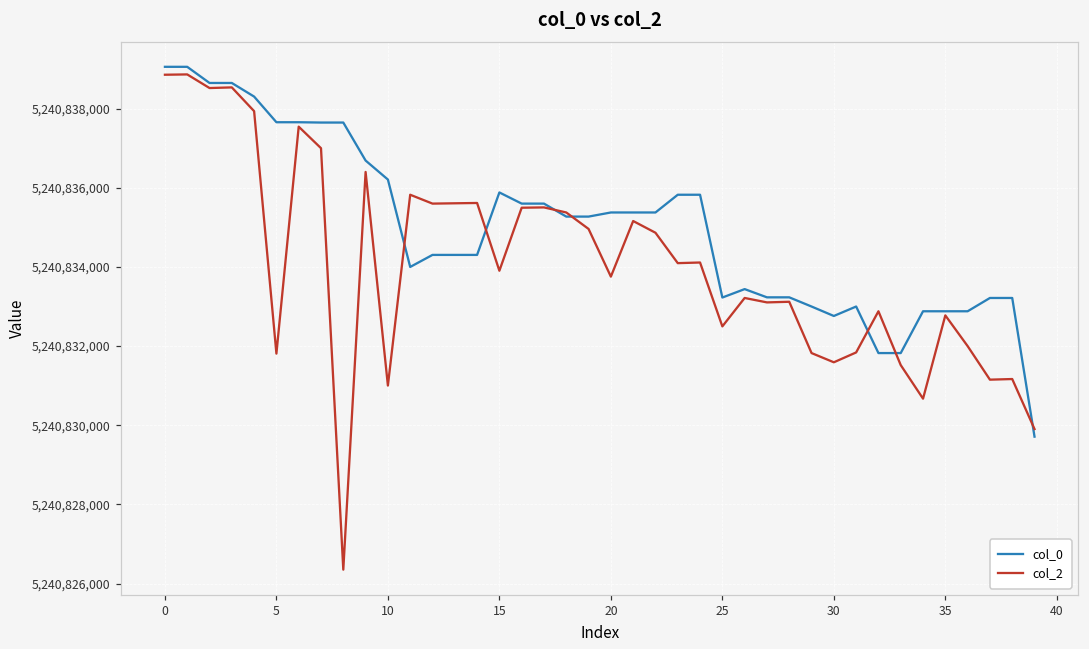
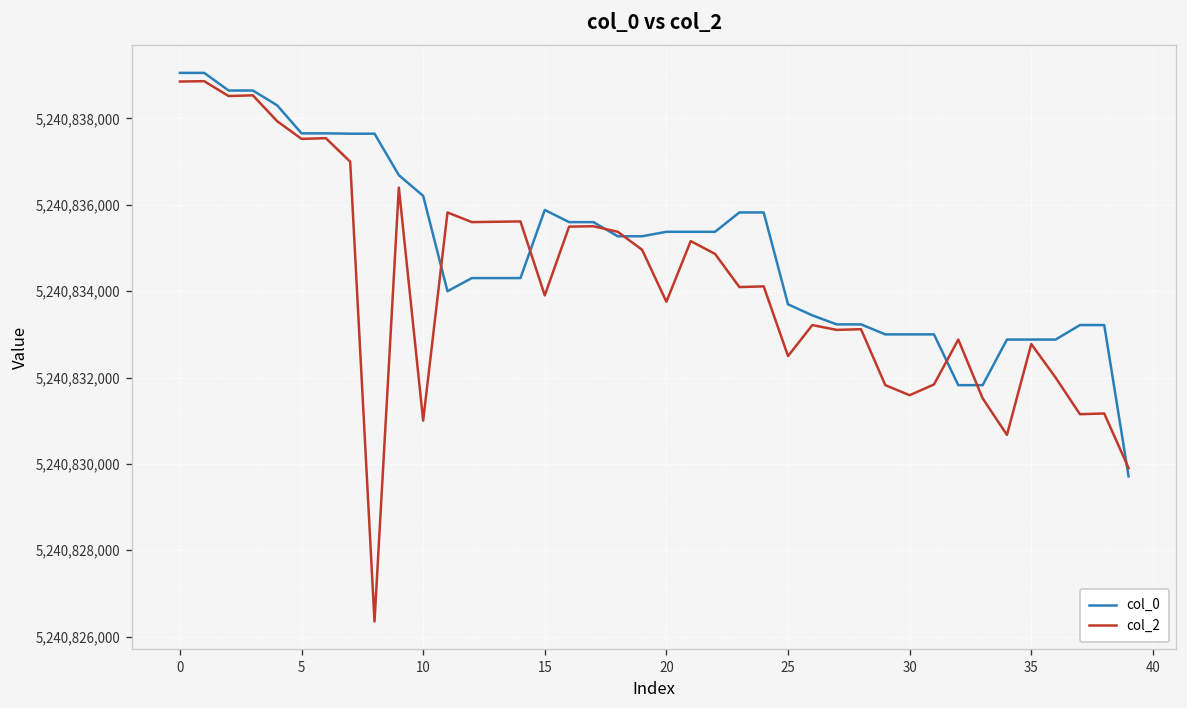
  {
    "col_0": {
      "0": "5,240,839,100",
      "5": "5,240,837,700",
      "10": "5,240,836,200",
      "15": "5,240,835,900",
      "20": "5,240,835,400",
-     "25": "5,240,833,200",
-     "30": "5,240,832,800",
+     "25": "5,240,833,700",
+     "30": "5,240,833,000",
      "35": "5,240,832,900"
    },
    "col_2": {
      "0": "5,240,838,900",
-     "5": "5,240,831,800",
+     "5": "5,240,837,500",
      "10": "5,240,831,000",
      "15": "5,240,833,900",
      "20": "5,240,833,800",
      "25": "5,240,832,500",
      "30": "5,240,831,600",
      "35": "5,240,832,800"
    }
  }
